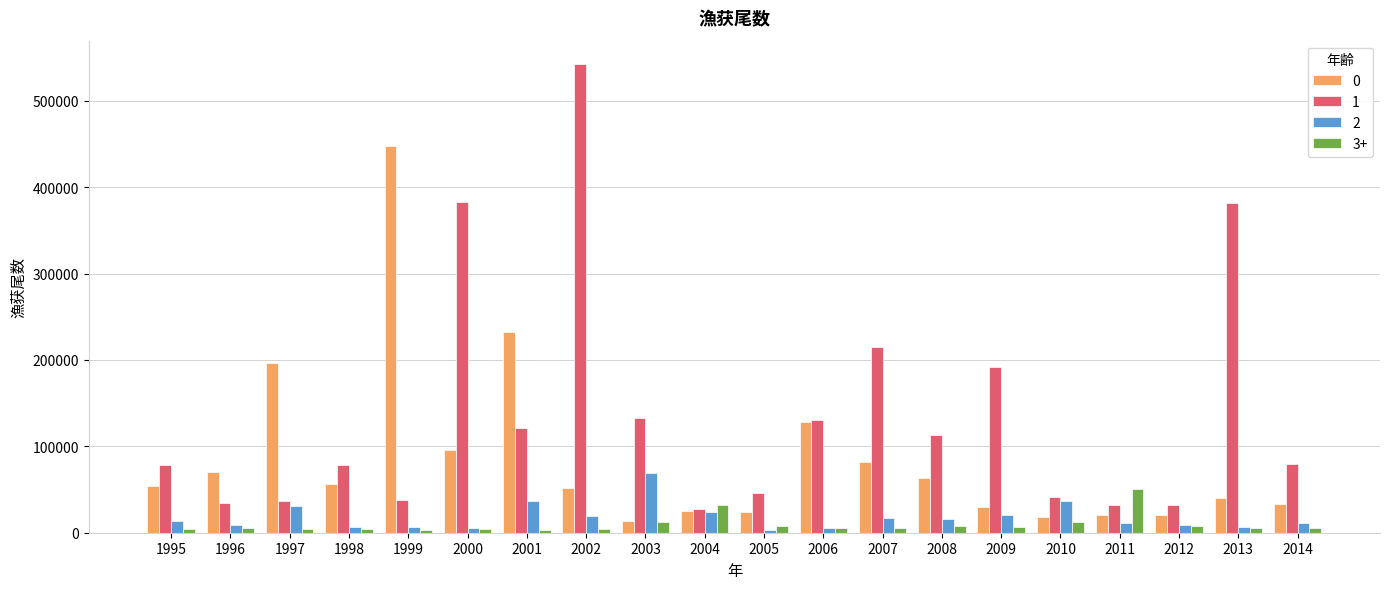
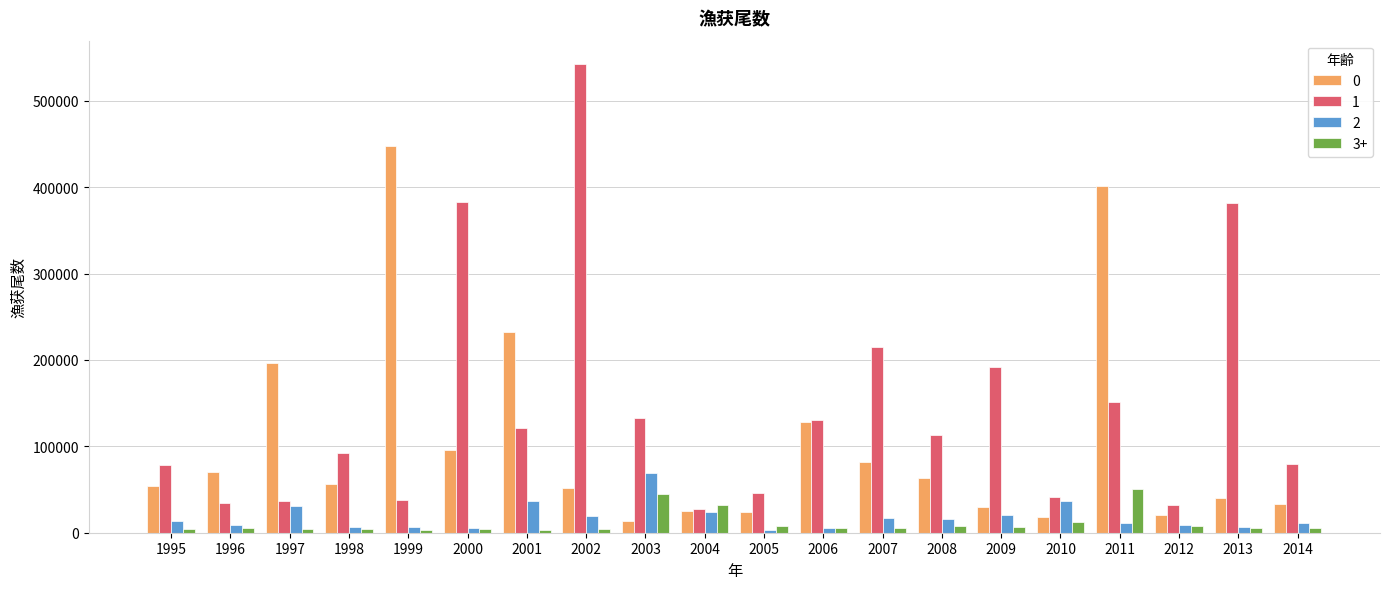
  {
    "0": {
      "1995": 50000,
      "1996": 70000,
      "1997": 200000,
      "1998": 60000,
      "1999": 450000,
      "2000": 100000,
      "2001": 230000,
      "2002": 50000,
      "2003": 10000,
      "2004": 30000,
      "2005": 20000,
      "2006": 130000,
      "2007": 80000,
      "2008": 60000,
      "2009": 30000,
      "2010": 20000,
-     "2011": 20000,
+     "2011": 400000,
      "2012": 20000,
      "2013": 40000,
      "2014": 30000
    },
    "1": {
      "1995": 80000,
      "1996": 30000,
      "1997": 40000,
-     "1998": 80000,
+     "1998": 90000,
      "1999": 40000,
      "2000": 380000,
      "2001": 120000,
      "2002": 540000,
      "2003": 130000,
      "2004": 30000,
      "2005": 50000,
      "2006": 130000,
      "2007": 210000,
      "2008": 110000,
      "2009": 190000,
      "2010": 40000,
-     "2011": 30000,
+     "2011": 150000,
      "2012": 30000,
      "2013": 380000,
      "2014": 80000
    },
    "2": {
      "1995": 10000,
      "1996": 10000,
      "1997": 30000,
      "1998": 10000,
      "1999": 10000,
      "2000": 10000,
      "2001": 40000,
      "2002": 20000,
      "2003": 70000,
      "2004": 20000,
      "2005": 0,
      "2006": 10000,
      "2007": 20000,
      "2008": 20000,
      "2009": 20000,
      "2010": 40000,
      "2011": 10000,
      "2012": 10000,
      "2013": 10000,
      "2014": 10000
    },
    "3+": {
      "1995": 0,
      "1996": 10000,
      "1997": 0,
      "1998": 0,
      "1999": 0,
      "2000": 0,
      "2001": 0,
      "2002": 0,
-     "2003": 10000,
+     "2003": 50000,
      "2004": 30000,
      "2005": 10000,
      "2006": 10000,
      "2007": 10000,
      "2008": 10000,
      "2009": 10000,
      "2010": 10000,
      "2011": 50000,
      "2012": 10000,
      "2013": 10000,
      "2014": 10000
    }
  }
